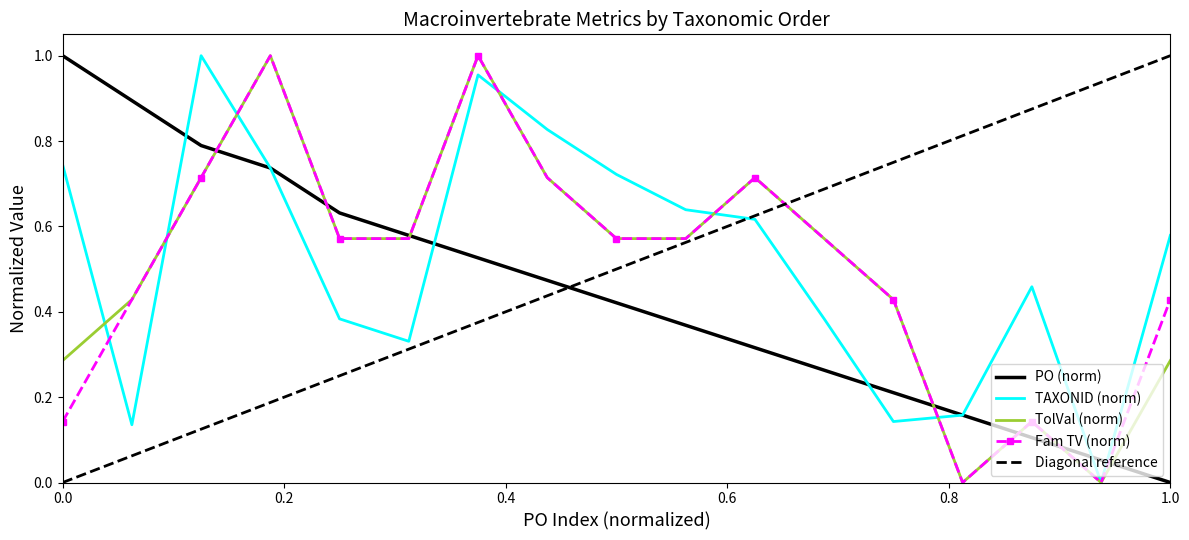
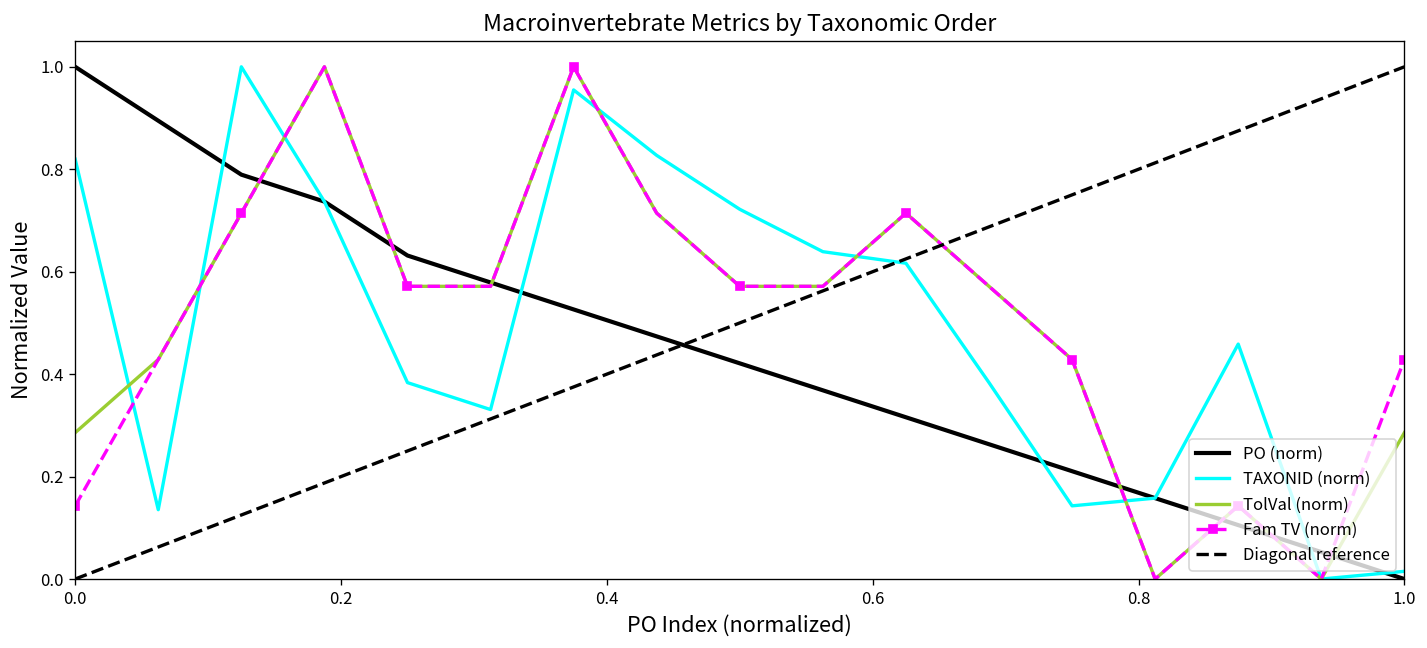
  {
    "TAXONID (norm)": {
-     "0.0": 0.74,
-     "1.0": 0.58
+     "0.0": 0.82,
+     "1.0": 0.02
    },
    "TolVal (norm)": {
      "0.0": 0.29,
      "1.0": 0.29
    },
    "Fam TV (norm)": {
      "0.0": 0.14,
      "1.0": 0.43
    }
  }
